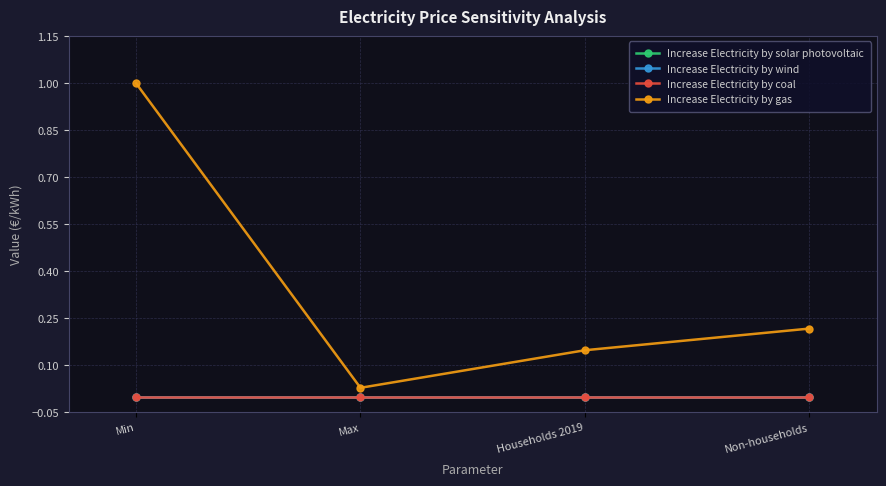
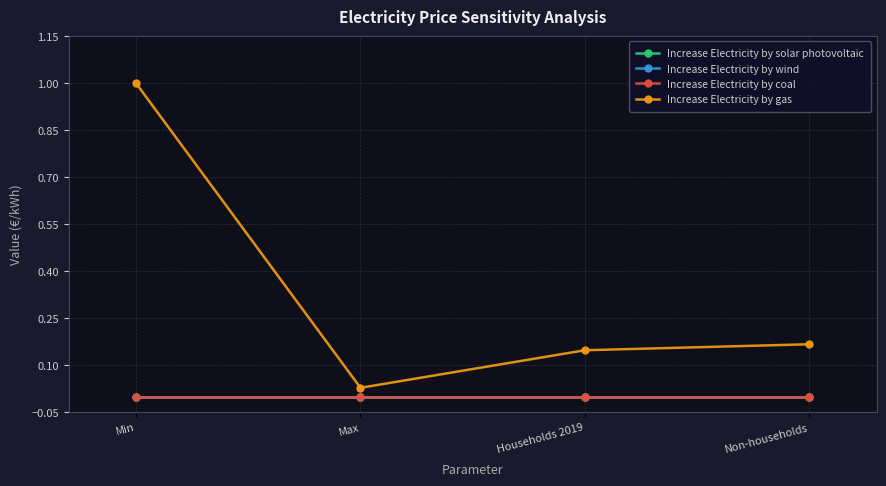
  {
    "Increase Electricity by coal": {
      "Min": 0.00,
      "Max": 0.00,
      "Households 2019": 0.00,
      "Non-households": 0.00
    },
    "Increase Electricity by gas": {
      "Min": 1.00,
      "Max": 0.03,
      "Households 2019": 0.15,
-     "Non-households": 0.22
+     "Non-households": 0.17
    }
  }
